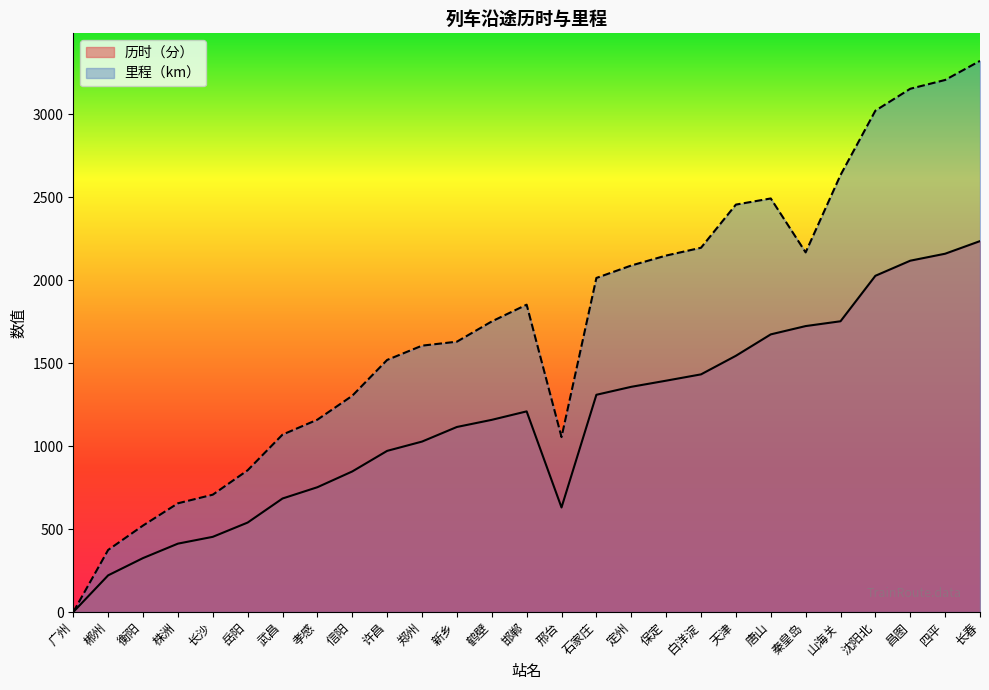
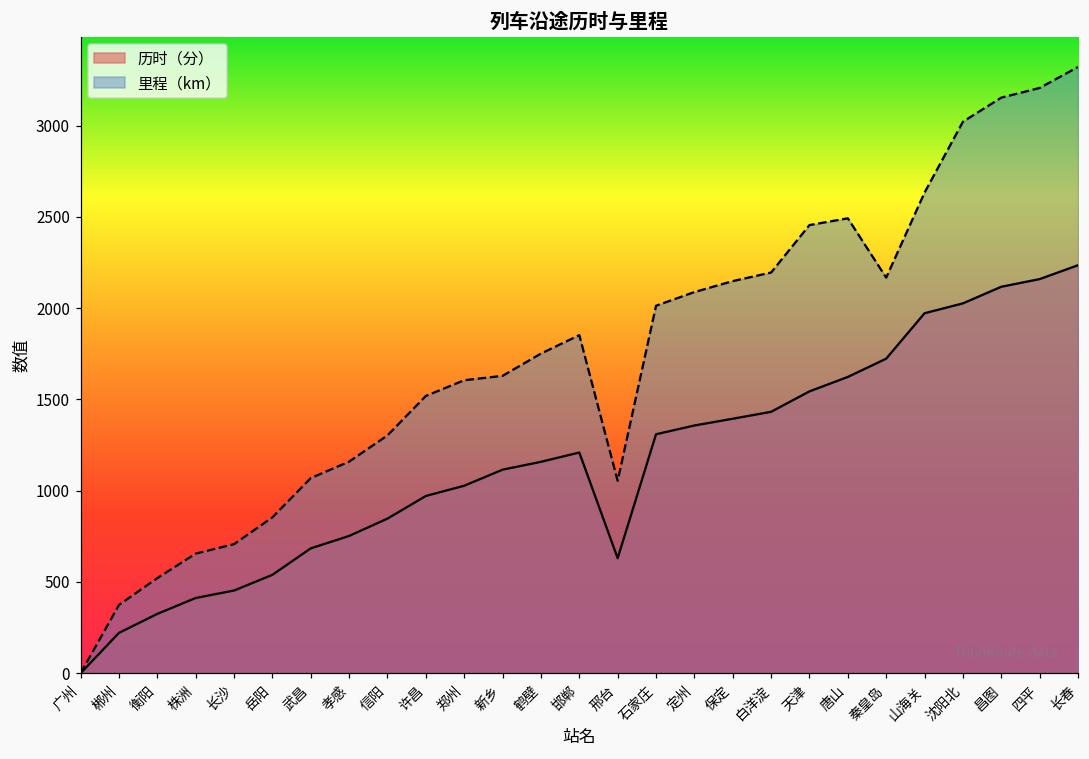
  {
    "历时（分）": {
      "郴州": 220,
      "衡阳": 330,
      "株洲": 410,
      "长沙": 450,
      "岳阳": 540,
      "武昌": 680,
      "孝感": 750,
      "信阳": 850,
      "许昌": 970,
      "郑州": 1030,
      "新乡": 1120,
      "鹤壁": 1160,
      "邯郸": 1210,
      "邢台": 630,
      "石家庄": 1310,
      "定州": 1360,
      "保定": 1390,
      "白洋淀": 1430,
      "天津": 1540,
-     "唐山": 1670,
+     "唐山": 1620,
      "秦皇岛": 1720,
-     "山海关": 1750,
+     "山海关": 1970,
      "沈阳北": 2030,
      "昌图": 2120,
      "四平": 2160,
      "长春": 2240
    },
    "里程（km）": {
      "郴州": 370,
      "衡阳": 520,
      "株洲": 660,
      "长沙": 710,
      "岳阳": 850,
      "武昌": 1070,
      "孝感": 1160,
      "信阳": 1300,
      "许昌": 1520,
      "郑州": 1610,
      "新乡": 1630,
      "鹤壁": 1750,
      "邯郸": 1850,
      "邢台": 1050,
      "石家庄": 2010,
      "定州": 2090,
      "保定": 2150,
      "白洋淀": 2200,
      "天津": 2460,
      "唐山": 2490,
      "秦皇岛": 2170,
      "山海关": 2630,
      "沈阳北": 3020,
      "昌图": 3150,
      "四平": 3210,
      "长春": 3320
    }
  }
